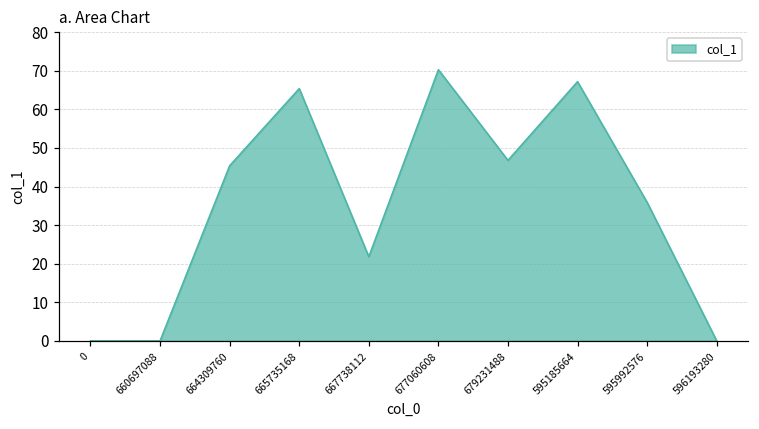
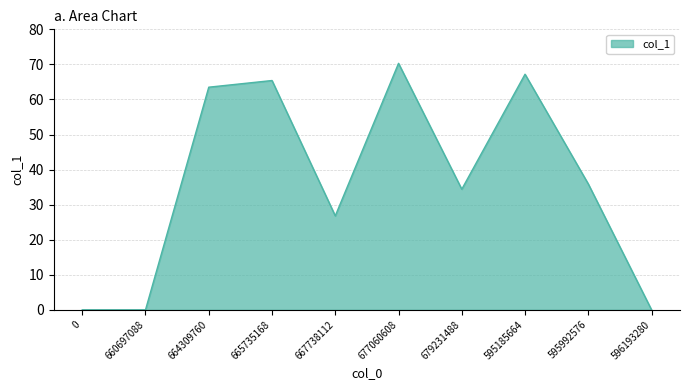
  {
    "0": 0,
    "660697088": 0,
-   "664309760": 45,
+   "664309760": 64,
    "665735168": 65,
-   "667738112": 22,
+   "667738112": 27,
    "677060608": 70,
-   "679231488": 47,
+   "679231488": 34,
    "595185664": 67,
    "595992576": 36,
    "596193280": 0
  }
